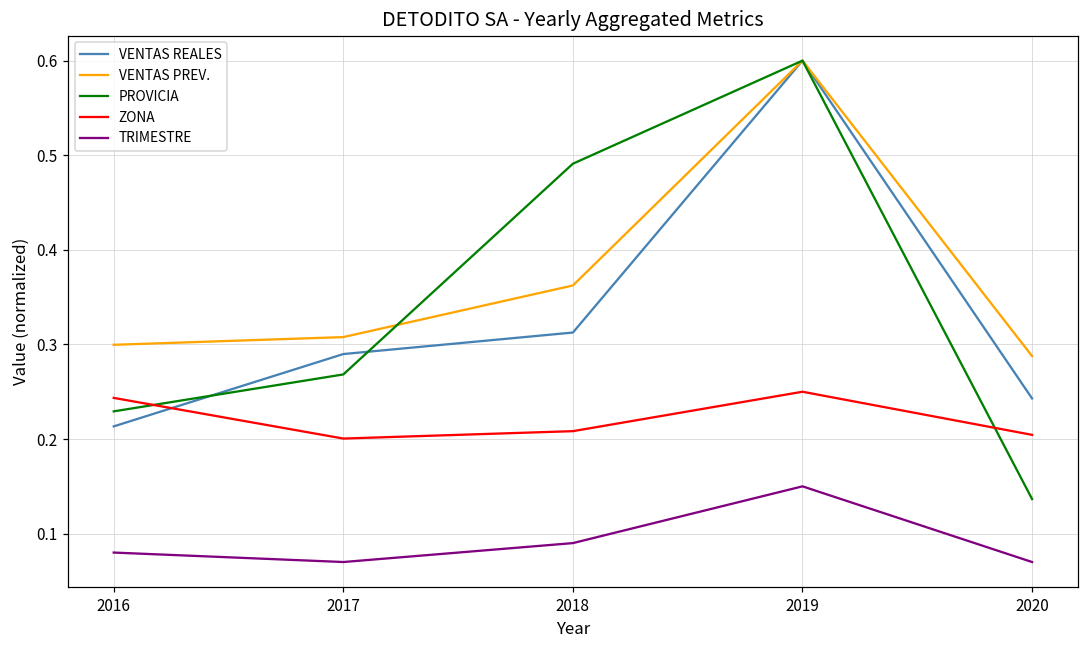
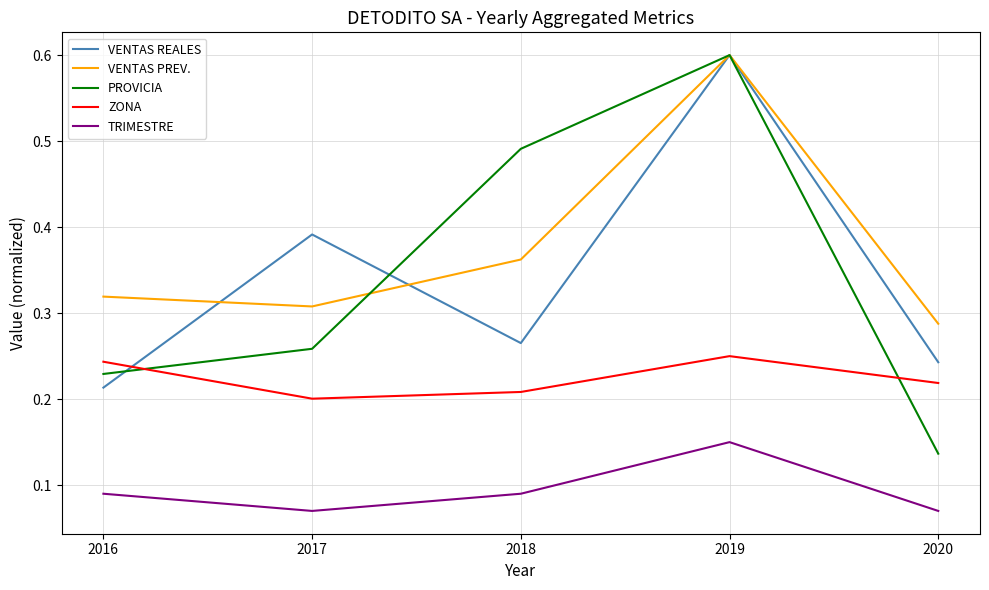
  {
    "VENTAS REALES": {
      "2016": 0.21,
-     "2017": 0.29,
-     "2018": 0.31,
+     "2017": 0.39,
+     "2018": 0.27,
      "2020": 0.24
    },
    "VENTAS PREV.": {
-     "2016": 0.30,
+     "2016": 0.32,
      "2017": 0.31,
      "2018": 0.36,
      "2020": 0.29
    },
    "PROVICIA": {
      "2016": 0.23,
-     "2017": 0.27,
+     "2017": 0.26,
      "2018": 0.49,
      "2020": 0.14
    },
    "ZONA": {
      "2016": 0.24,
      "2017": 0.20,
      "2018": 0.21,
      "2019": 0.25,
-     "2020": 0.20
+     "2020": 0.22
    },
    "TRIMESTRE": {
-     "2016": 0.08,
+     "2016": 0.09,
      "2017": 0.07,
      "2018": 0.09,
      "2019": 0.15,
      "2020": 0.07
    }
  }
